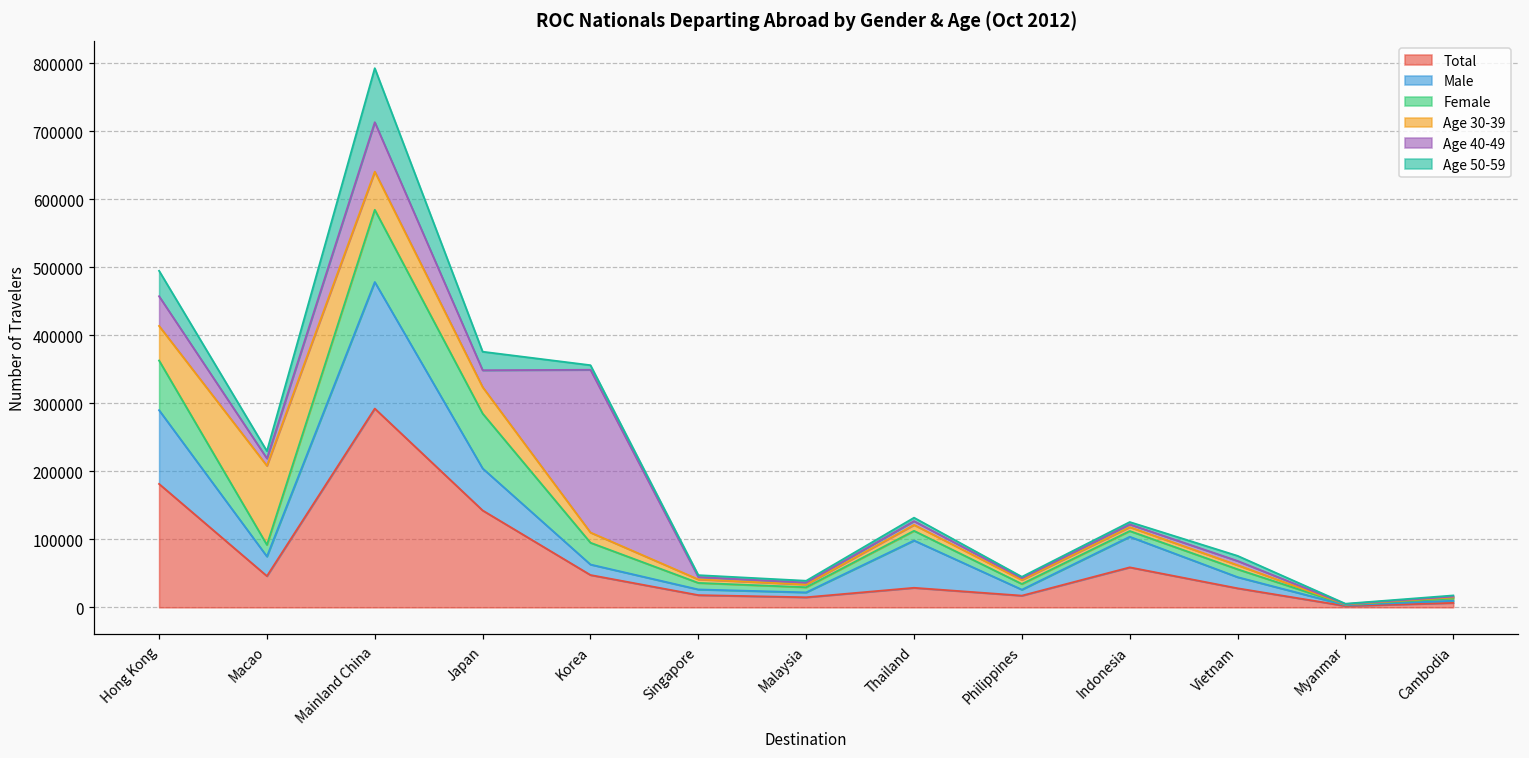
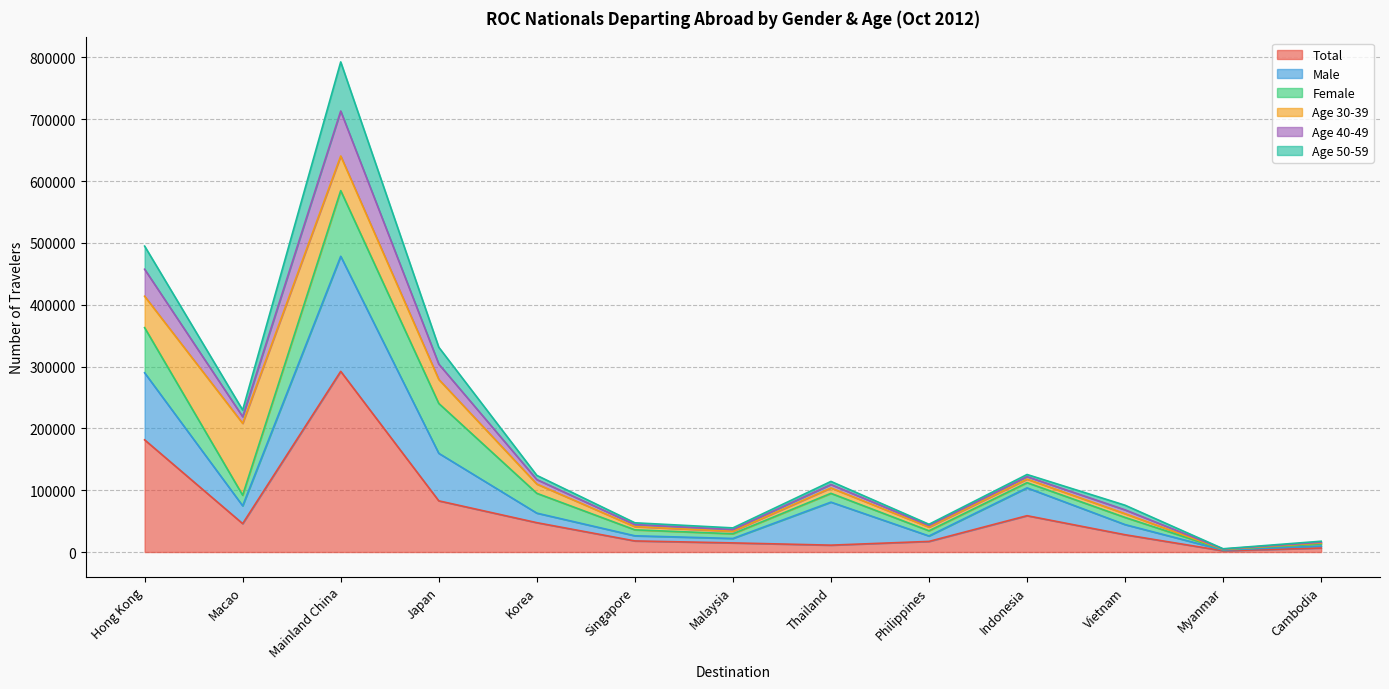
  {
    "Total": {
      "Hong Kong": 180000,
      "Macao": 50000,
      "Mainland China": 290000,
-     "Japan": 140000,
+     "Japan": 80000,
      "Korea": 50000,
      "Singapore": 20000,
      "Malaysia": 10000,
-     "Thailand": 30000,
+     "Thailand": 10000,
      "Philippines": 20000,
      "Indonesia": 60000,
      "Vietnam": 30000
    },
    "Male": {
      "Hong Kong": 110000,
      "Macao": 30000,
      "Mainland China": 190000,
-     "Japan": 60000,
+     "Japan": 80000,
      "Korea": 20000,
      "Singapore": 10000,
      "Malaysia": 10000,
      "Thailand": 70000,
      "Philippines": 10000,
      "Indonesia": 50000,
      "Vietnam": 20000
    },
    "Age 30-39": {
      "Hong Kong": 50000,
      "Macao": 120000,
      "Mainland China": 60000,
      "Japan": 40000,
      "Korea": 20000,
      "Thailand": 10000,
      "Vietnam": 10000
    },
    "Age 40-49": {
      "Hong Kong": 40000,
      "Macao": 10000,
      "Mainland China": 70000,
      "Japan": 20000,
-     "Korea": 240000,
+     "Korea": 10000,
      "Thailand": 10000,
      "Vietnam": 10000
    }
  }
